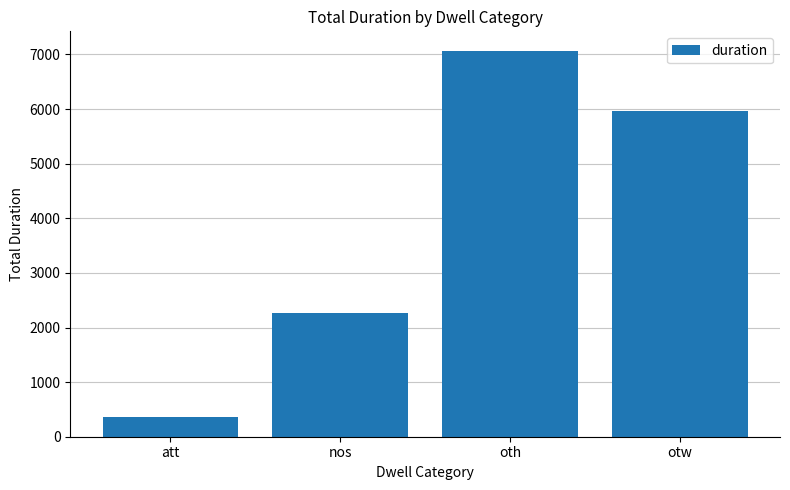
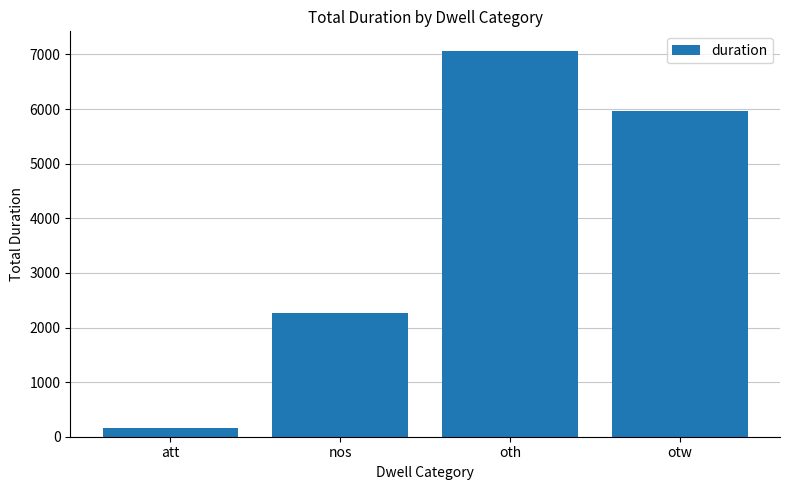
  {
-   "att": 400,
+   "att": 200,
    "nos": 2300,
    "oth": 7100,
    "otw": 6000
  }
